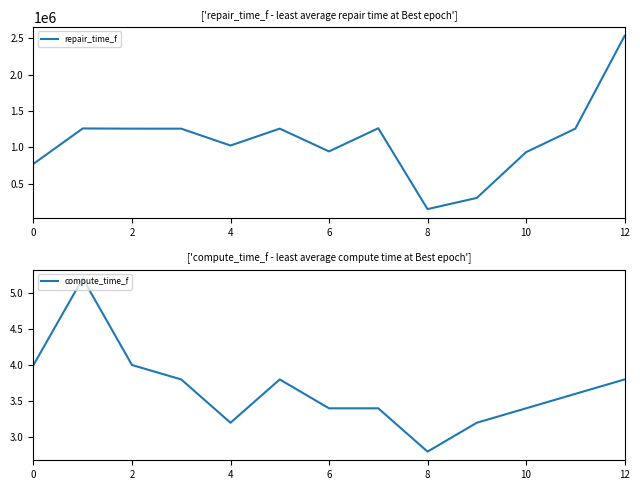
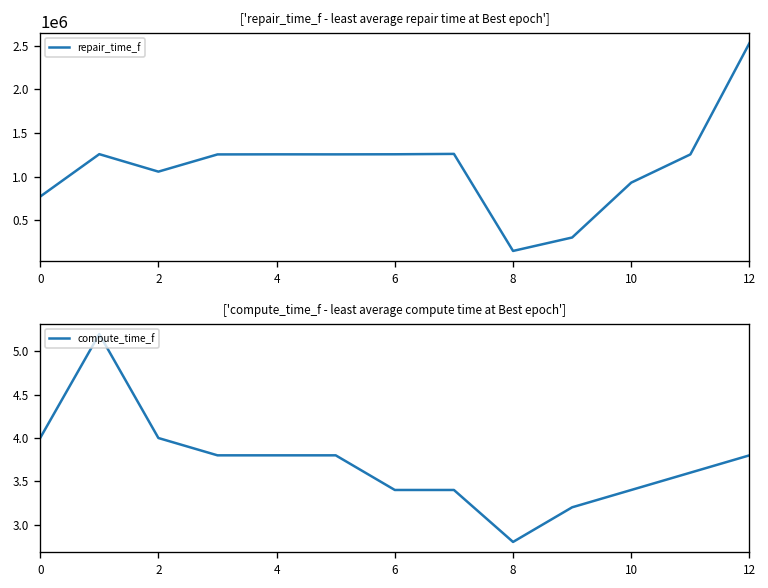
  {
    "['repair_time_f - least average repair time at Best epoch']": {
      "0": 800000,
-     "2": 1300000,
-     "4": 1000000,
-     "6": 900000,
+     "2": 1100000,
+     "4": 1300000,
+     "6": 1300000,
      "8": 100000,
      "10": 900000,
      "12": 2500000
    },
    "['compute_time_f - least average compute time at Best epoch']": {
      "0": 4.0,
      "2": 4.0,
-     "4": 3.2,
+     "4": 3.8,
      "6": 3.4,
      "8": 2.8,
      "10": 3.4,
      "12": 3.8
    }
  }
